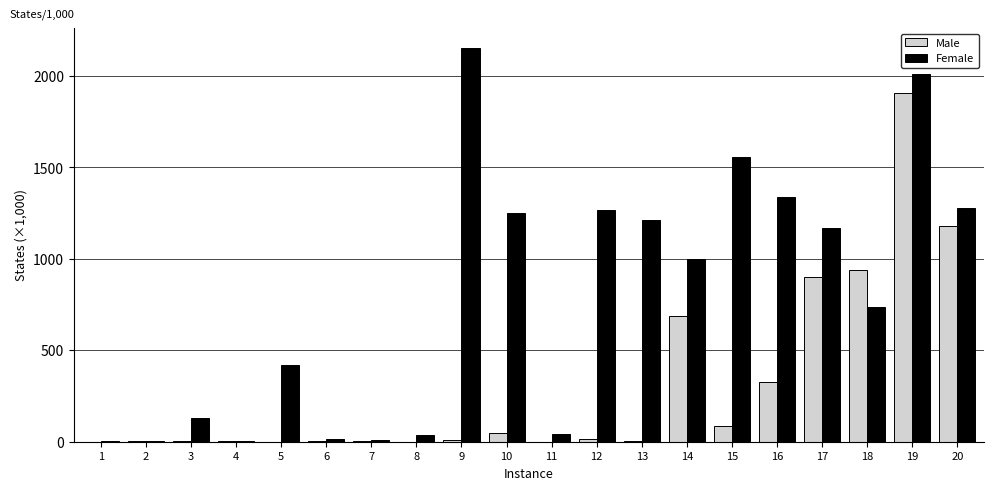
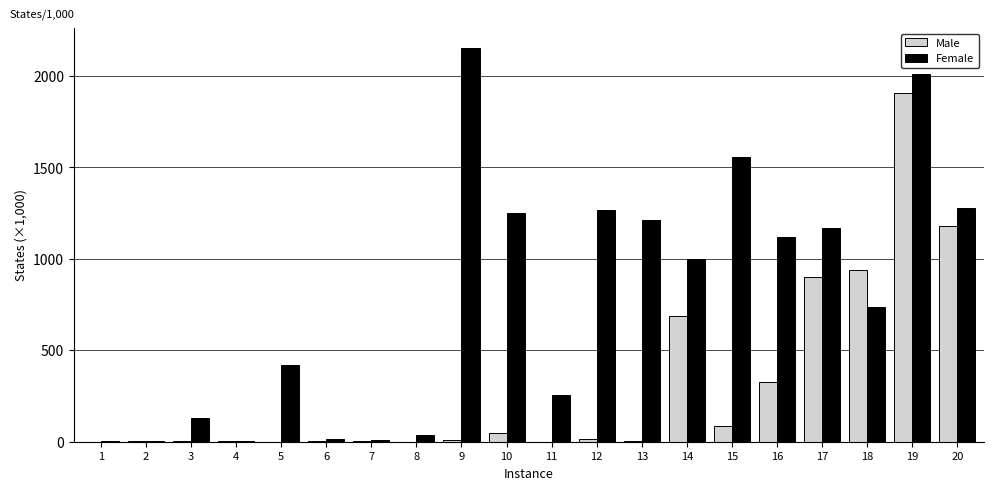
  {
    "Male": {
      "10": 50,
      "14": 690,
      "15": 90,
      "16": 330,
      "17": 900,
      "18": 940,
      "19": 1910,
      "20": 1180
    },
    "Female": {
      "3": 130,
      "5": 420,
      "6": 10,
      "8": 40,
      "9": 2150,
      "10": 1250,
-     "11": 40,
+     "11": 260,
      "12": 1270,
      "13": 1210,
      "14": 1000,
      "15": 1560,
-     "16": 1340,
+     "16": 1120,
      "17": 1170,
      "18": 740,
      "19": 2010,
      "20": 1280
    }
  }
